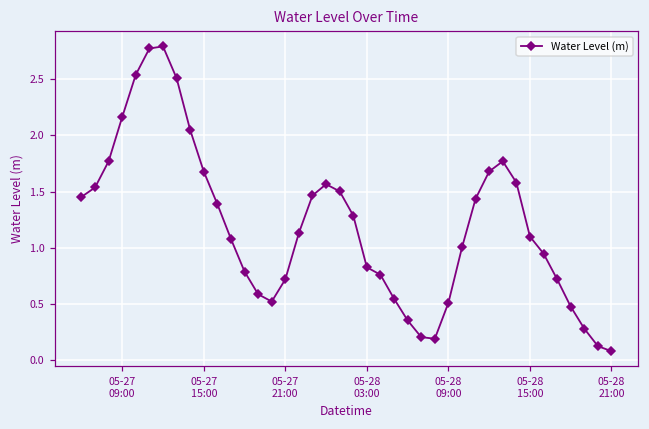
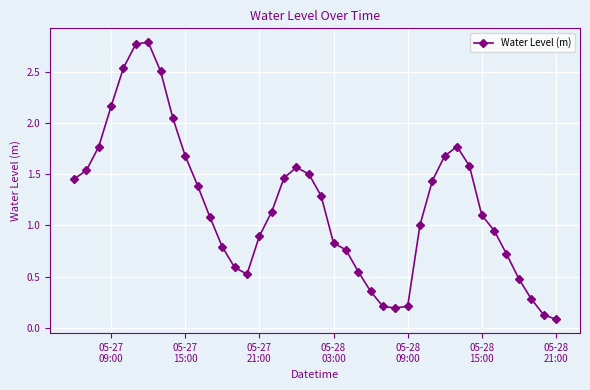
  {
    "05-27 09:00": 2.16,
    "05-27 15:00": 1.68,
-   "05-27 21:00": 0.72,
+   "05-27 21:00": 0.89,
    "05-28 03:00": 0.83,
-   "05-28 09:00": 0.51,
+   "05-28 09:00": 0.21,
    "05-28 15:00": 1.10,
    "05-28 21:00": 0.08
  }
